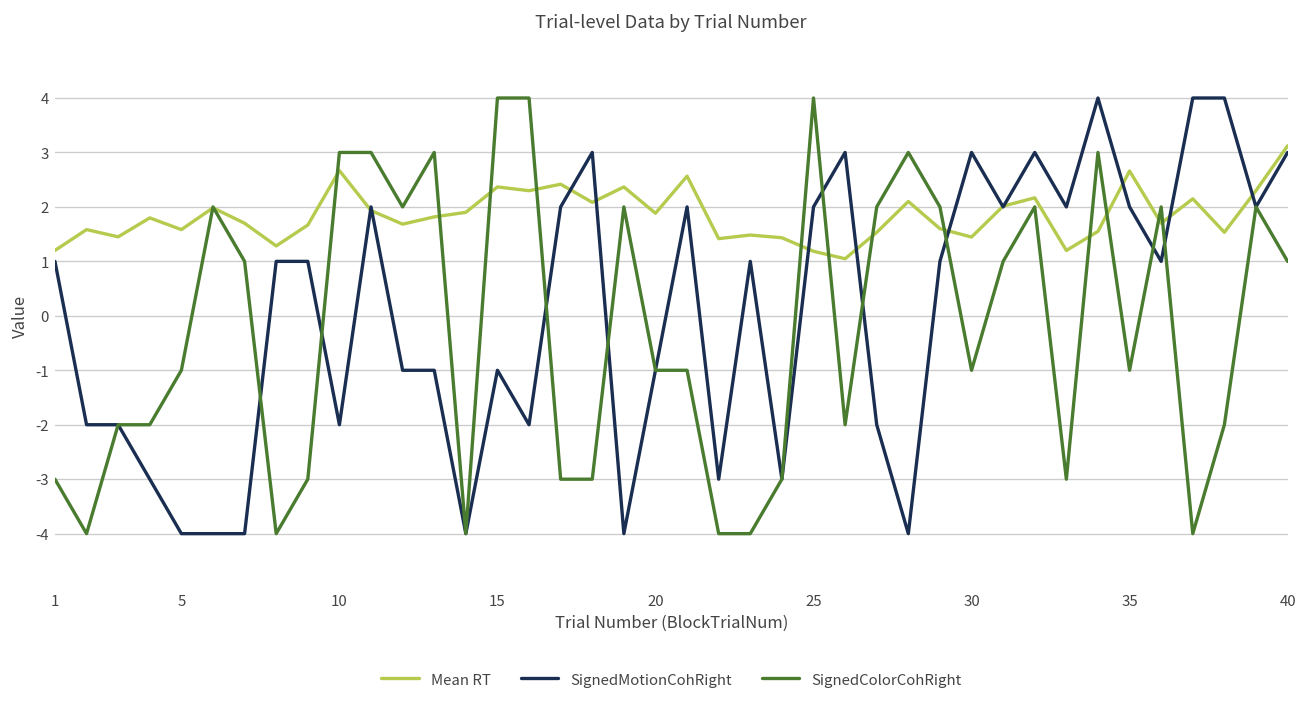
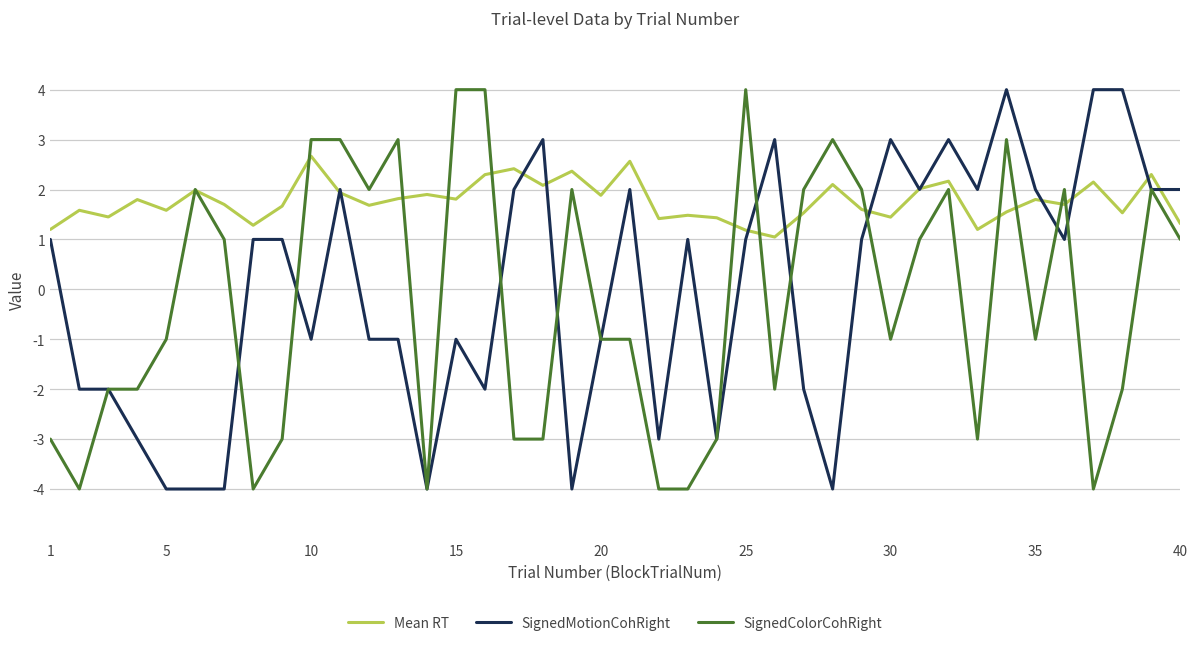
  {
    "Mean RT": {
      "1": 1.2,
      "5": 1.6,
      "10": 2.7,
-     "15": 2.4,
+     "15": 1.8,
      "20": 1.9,
      "25": 1.2,
      "30": 1.4,
-     "35": 2.7,
-     "40": 3.1
+     "35": 1.8,
+     "40": 1.3
    },
    "SignedMotionCohRight": {
      "1": 1,
      "5": -4,
-     "10": -2,
+     "10": -1,
      "15": -1,
-     "25": 2,
+     "25": 1,
      "30": 3,
      "35": 2,
-     "40": 3
+     "40": 2
    },
    "SignedColorCohRight": {
      "1": -3.0,
      "5": -1.0,
      "10": 3.0,
      "15": 4.0,
      "25": 4.0,
      "30": -1.0,
      "35": -1.0,
      "40": 1.0
    }
  }
